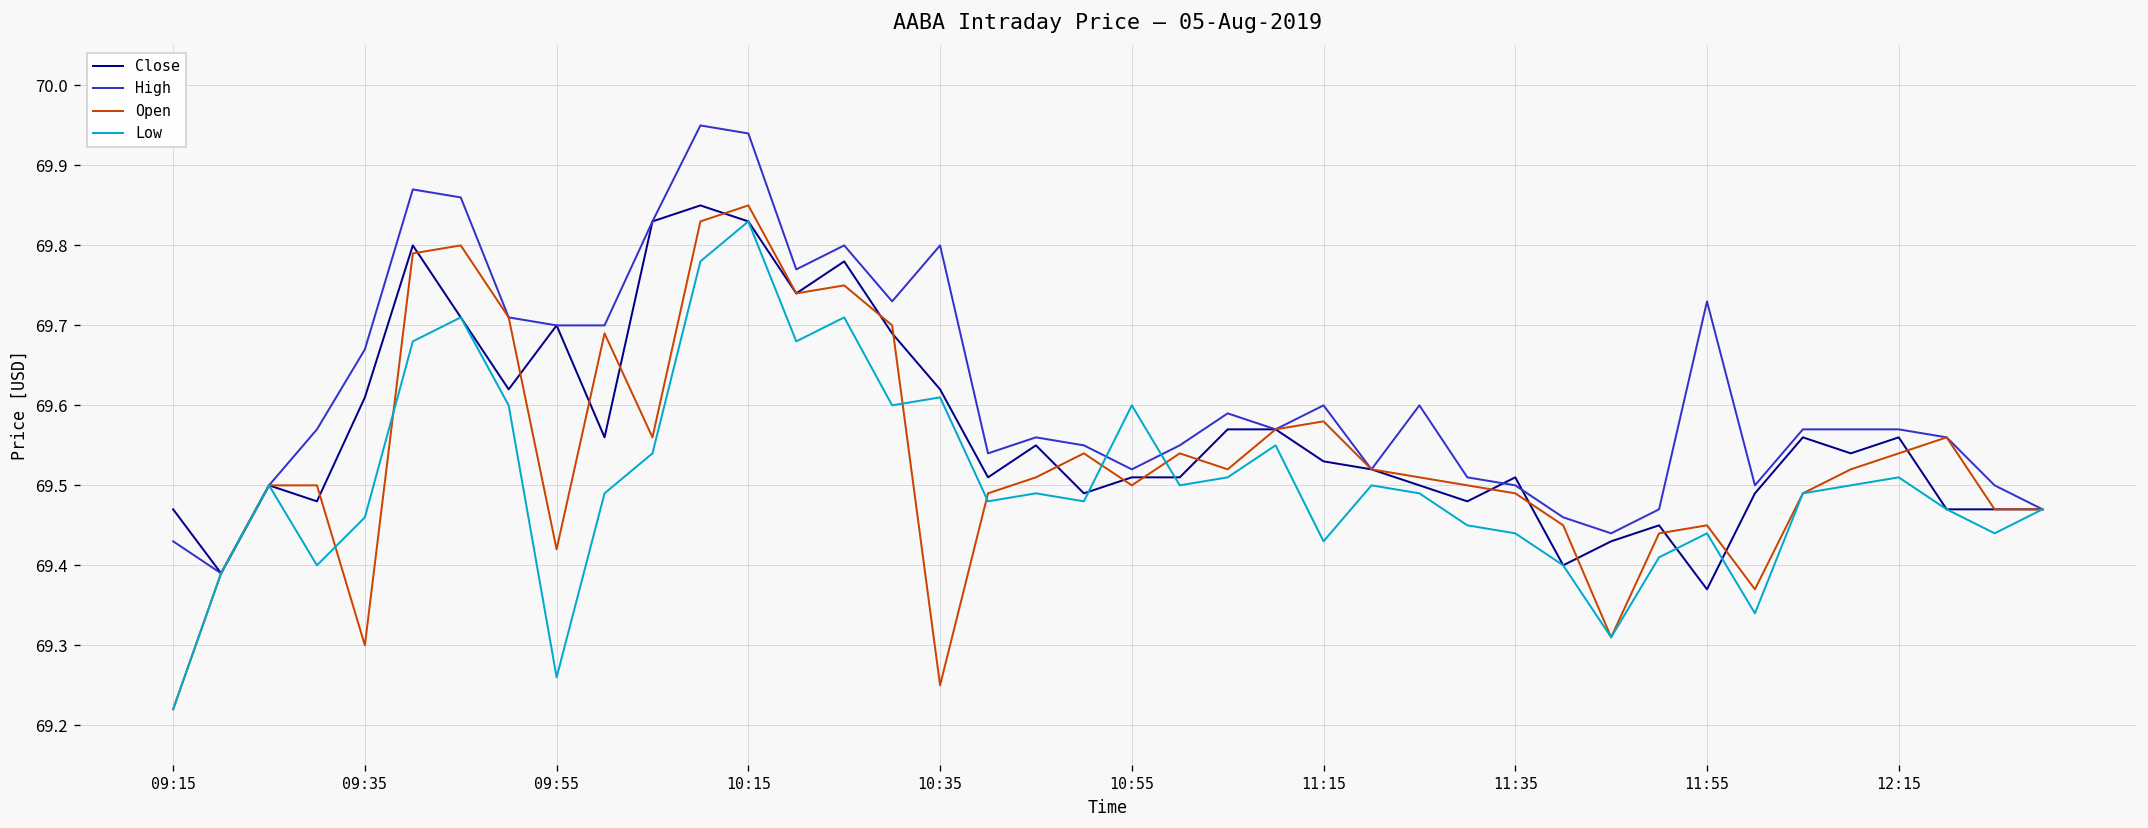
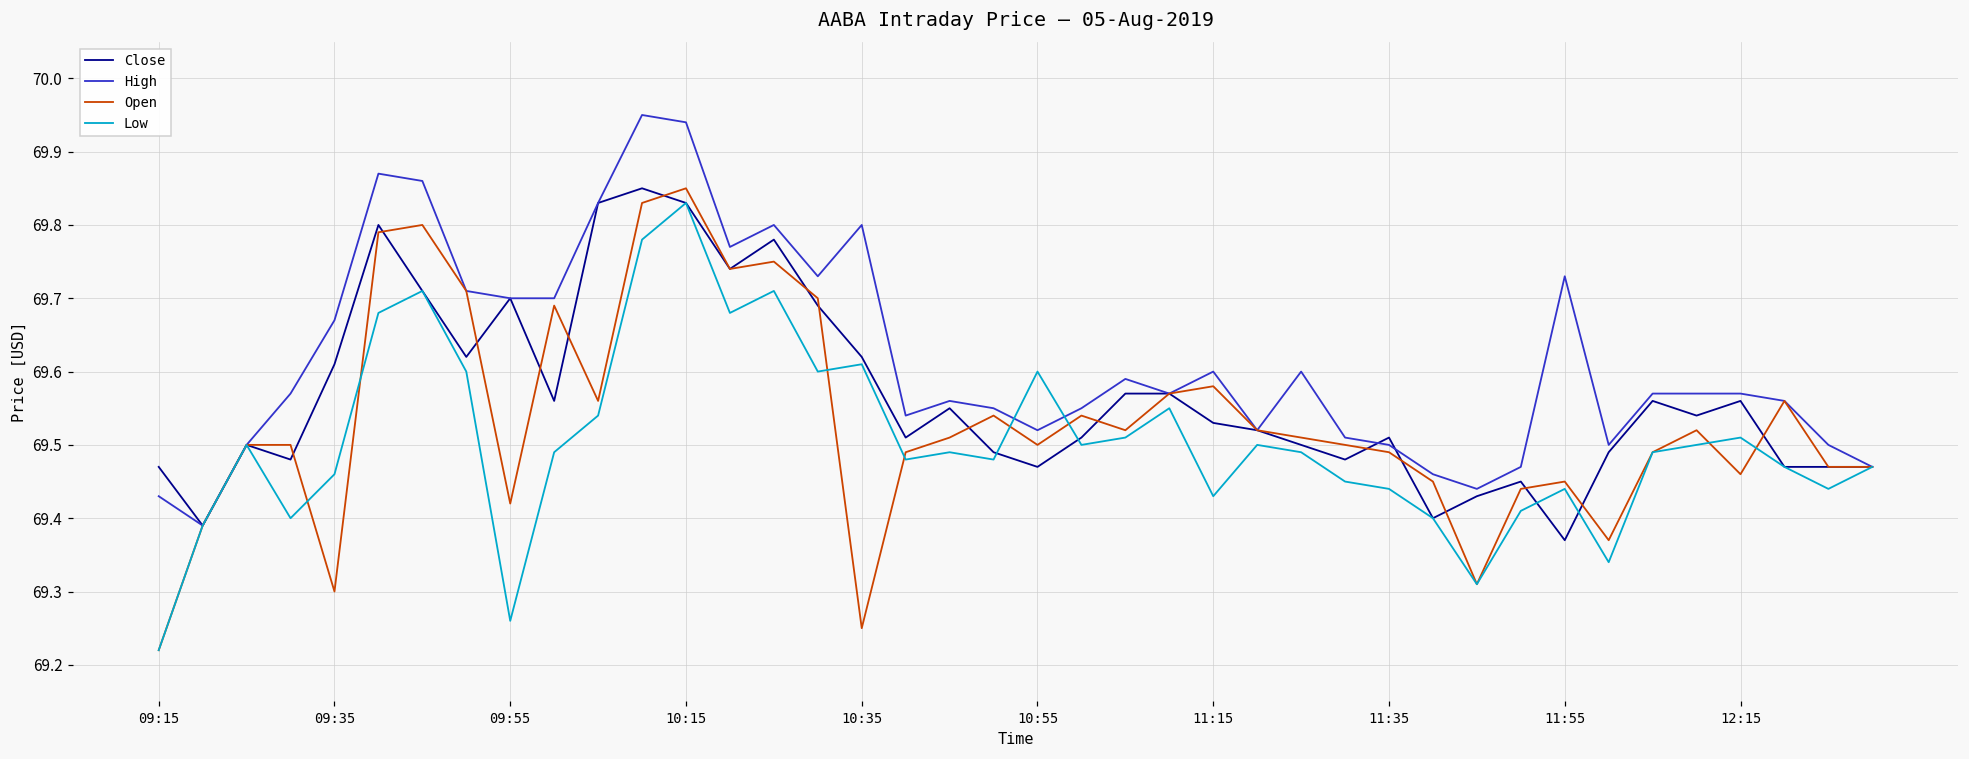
  {
    "Close": {
      "09:15": 69.47,
      "09:35": 69.61,
      "10:35": 69.62,
-     "10:55": 69.51,
+     "10:55": 69.47,
      "11:15": 69.53,
      "11:35": 69.51,
      "11:55": 69.37,
      "12:15": 69.56
    },
    "High": {
      "09:15": 69.43,
      "09:35": 69.67,
      "10:15": 69.94,
      "10:35": 69.80,
      "10:55": 69.52,
      "11:15": 69.60,
      "11:35": 69.50,
      "11:55": 69.73,
      "12:15": 69.57
    },
    "Open": {
      "09:35": 69.30,
      "09:55": 69.42,
      "10:15": 69.85,
      "10:35": 69.25,
      "10:55": 69.50,
      "11:15": 69.58,
      "11:35": 69.49,
      "11:55": 69.45,
-     "12:15": 69.54
+     "12:15": 69.46
    },
    "Low": {
      "09:35": 69.46,
      "09:55": 69.26,
      "10:35": 69.61,
      "10:55": 69.60,
      "11:15": 69.43,
      "11:35": 69.44,
      "11:55": 69.44,
      "12:15": 69.51
    }
  }
